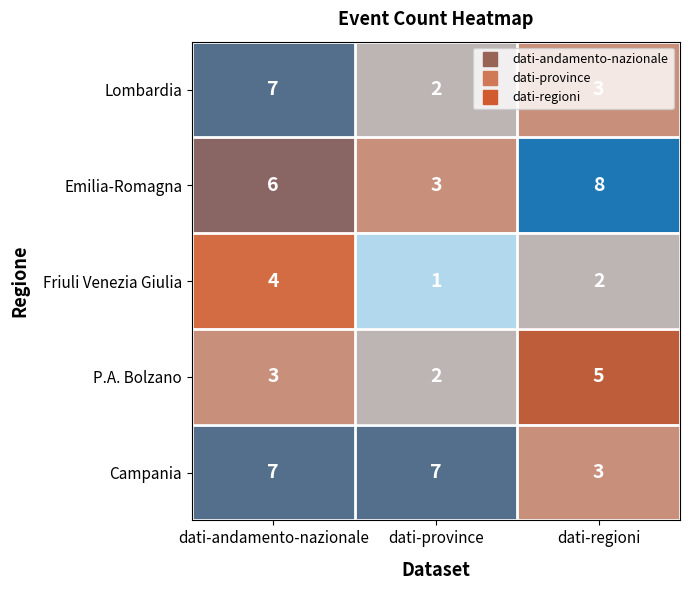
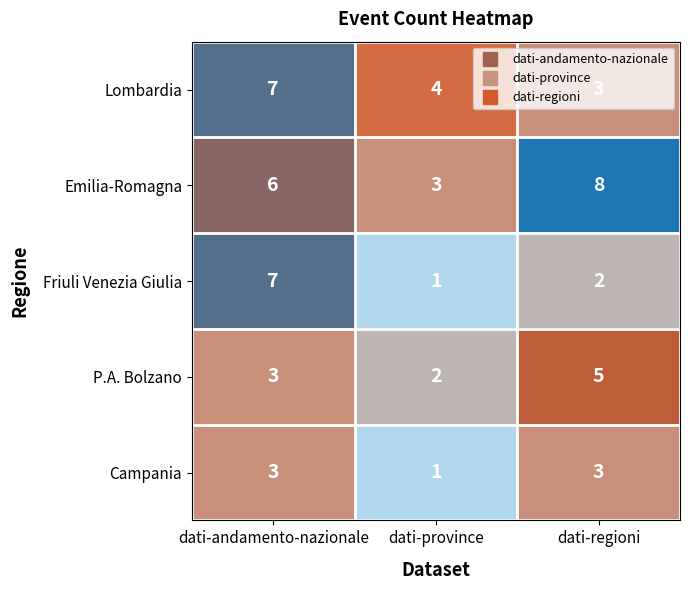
  {
    "Lombardia": {
      "dati-andamento-nazionale": 7,
-     "dati-province": 2
+     "dati-province": 4
    },
    "Emilia-Romagna": {
      "dati-andamento-nazionale": 6,
      "dati-province": 3,
      "dati-regioni": 8
    },
    "Friuli Venezia Giulia": {
-     "dati-andamento-nazionale": 4,
+     "dati-andamento-nazionale": 7,
      "dati-province": 1,
      "dati-regioni": 2
    },
    "P.A. Bolzano": {
      "dati-andamento-nazionale": 3,
      "dati-province": 2,
      "dati-regioni": 5
    },
    "Campania": {
-     "dati-andamento-nazionale": 7,
-     "dati-province": 7,
+     "dati-andamento-nazionale": 3,
+     "dati-province": 1,
      "dati-regioni": 3
    }
  }
